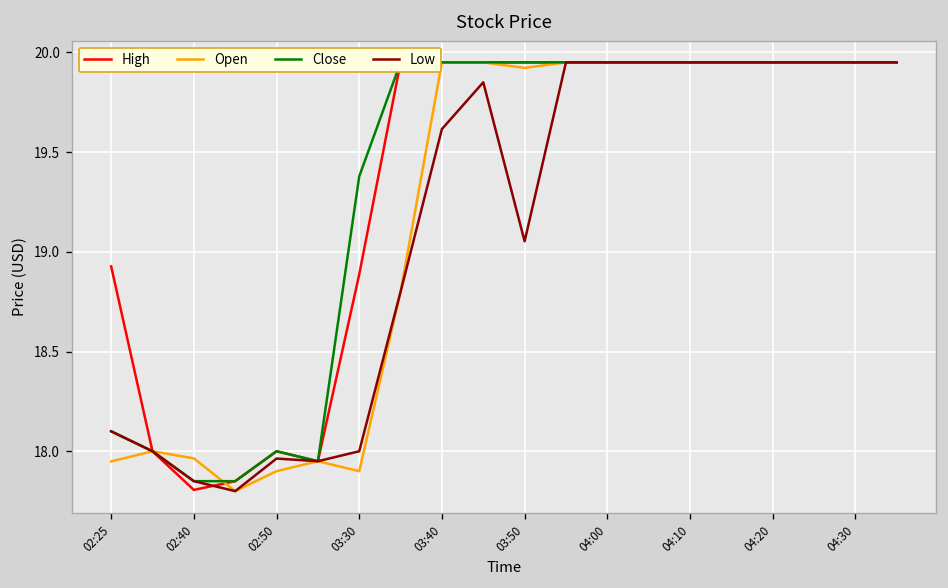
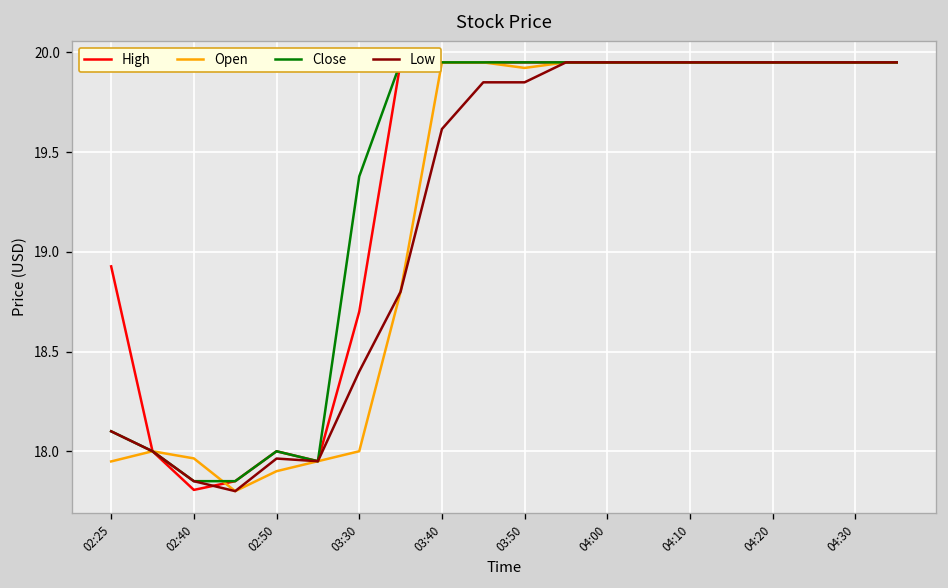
  {
    "High": {
      "02:25": 18.93,
      "02:40": 17.81,
-     "03:30": 18.89
+     "03:30": 18.70
    },
    "Open": {
      "02:25": 17.95,
      "02:40": 17.96,
      "02:50": 17.9,
-     "03:30": 17.9,
+     "03:30": 18.0,
      "03:50": 19.92
    },
    "Close": {
      "03:30": 19.38
    },
    "Low": {
      "02:50": 17.96,
-     "03:30": 18.0,
+     "03:30": 18.4,
      "03:40": 19.62,
-     "03:50": 19.05
+     "03:50": 19.85
    }
  }
